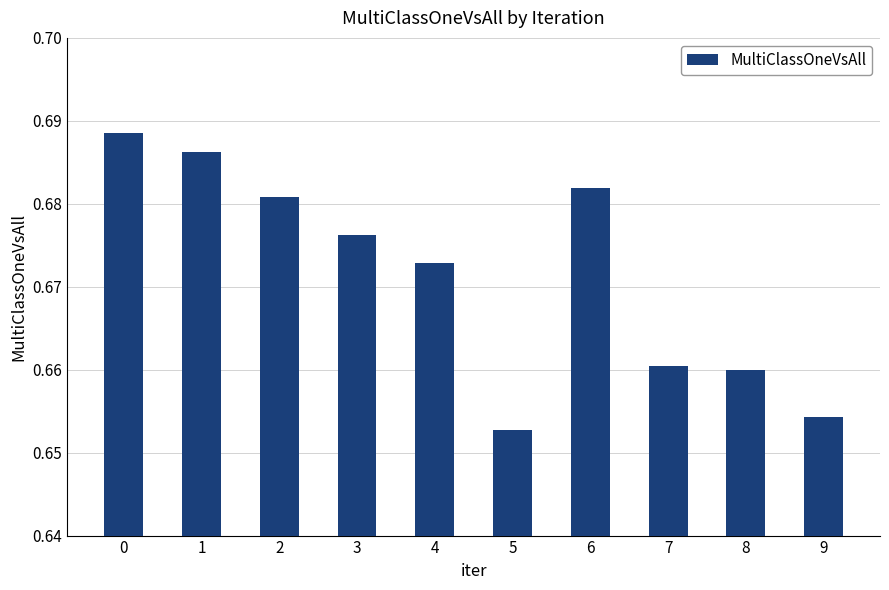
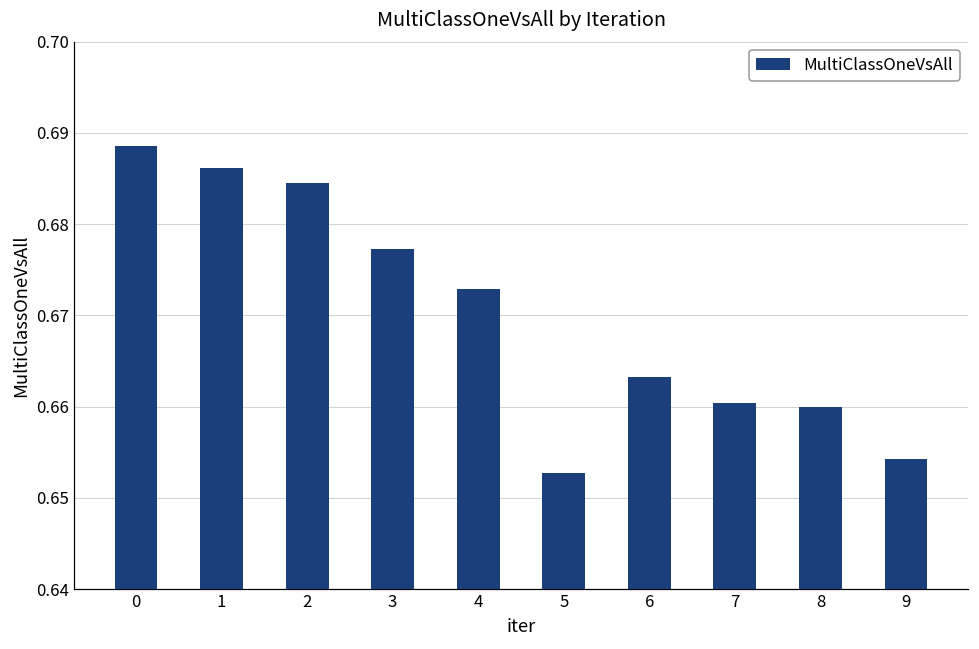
  {
    "0": 0.689,
    "1": 0.686,
-   "2": 0.681,
-   "3": 0.676,
+   "2": 0.685,
+   "3": 0.677,
    "4": 0.673,
    "5": 0.653,
-   "6": 0.682,
+   "6": 0.663,
    "7": 0.660,
    "8": 0.660,
    "9": 0.654
  }
